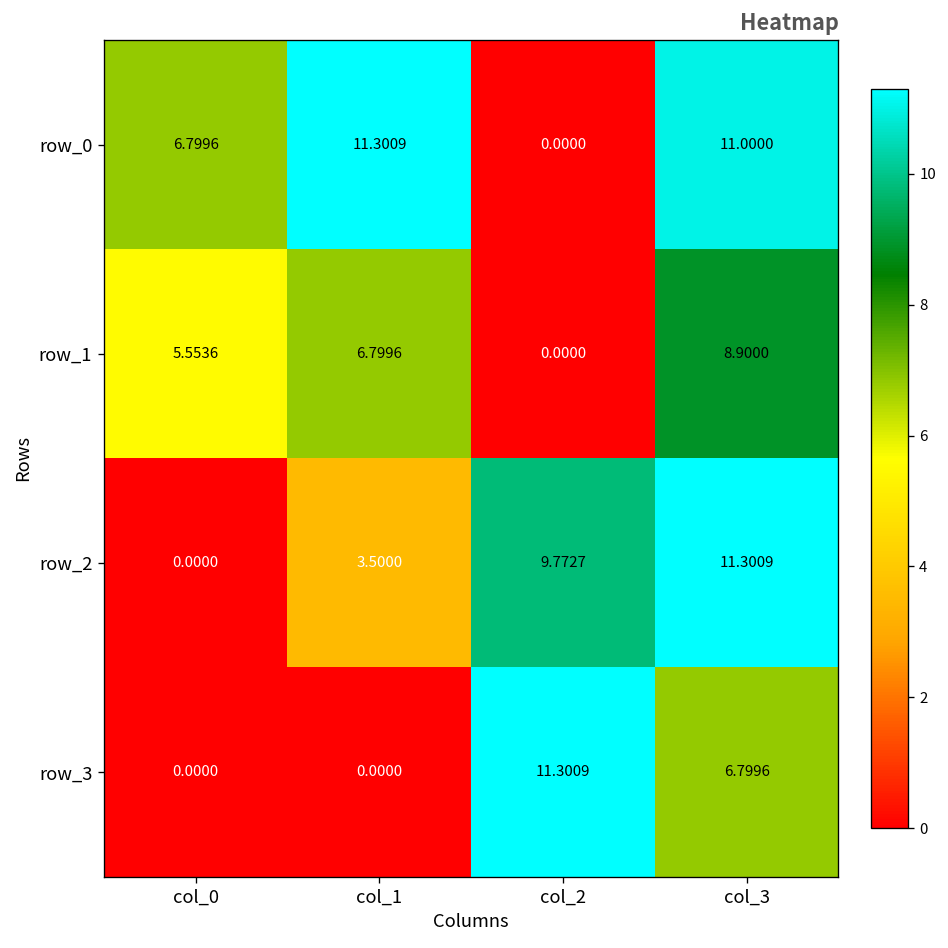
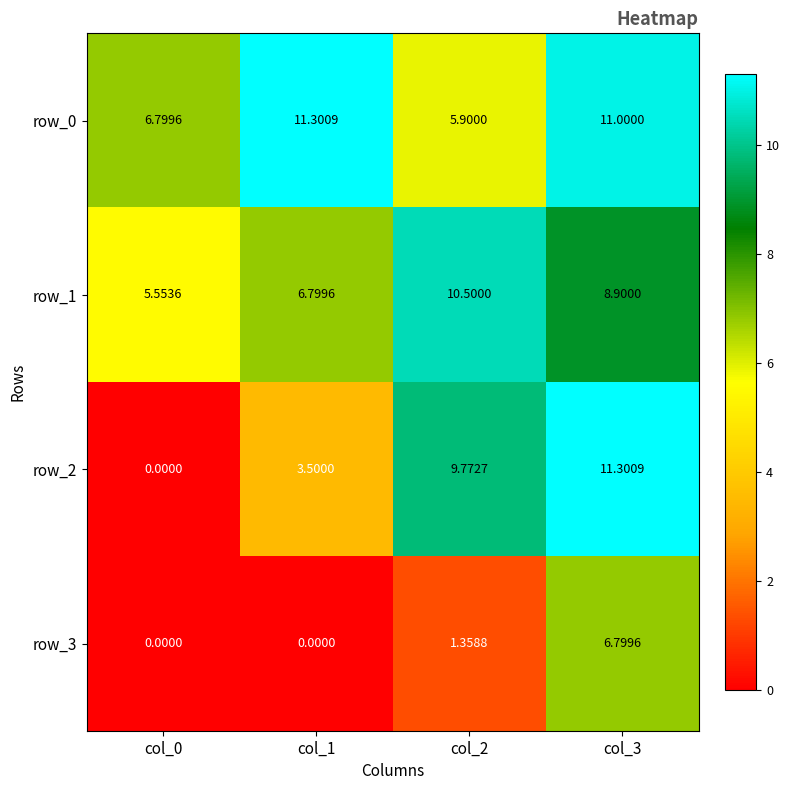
  {
    "row_0": {
      "col_0": 6.7996,
      "col_1": 11.3009,
-     "col_2": 0.0000,
+     "col_2": 5.9000,
      "col_3": 11.0000
    },
    "row_1": {
      "col_0": 5.5536,
      "col_1": 6.7996,
-     "col_2": 0.0000,
+     "col_2": 10.5000,
      "col_3": 8.9000
    },
    "row_2": {
      "col_0": 0.0000,
      "col_1": 3.5000,
      "col_2": 9.7727,
      "col_3": 11.3009
    },
    "row_3": {
      "col_0": 0.0000,
      "col_1": 0.0000,
-     "col_2": 11.3009,
+     "col_2": 1.3588,
      "col_3": 6.7996
    }
  }
